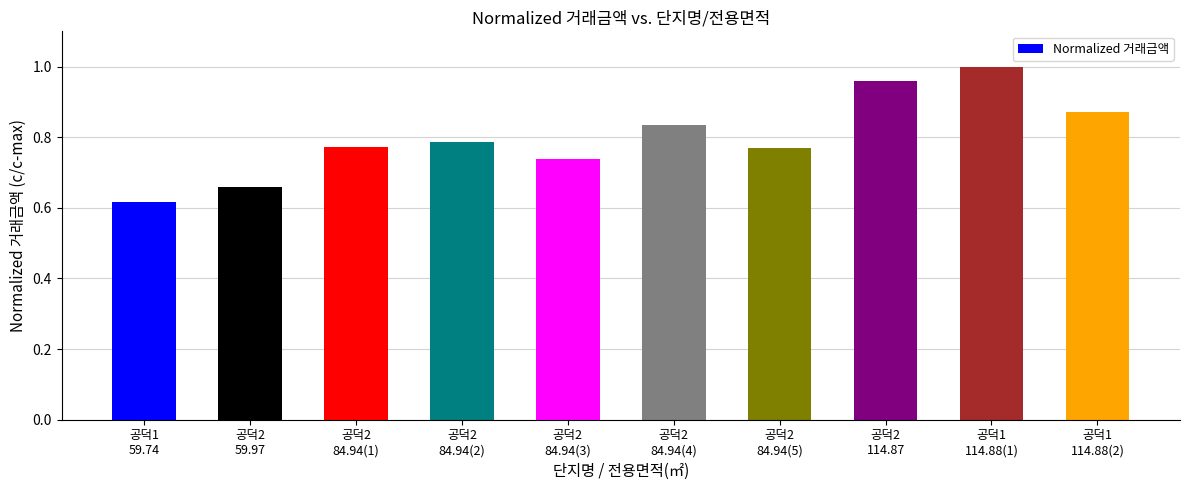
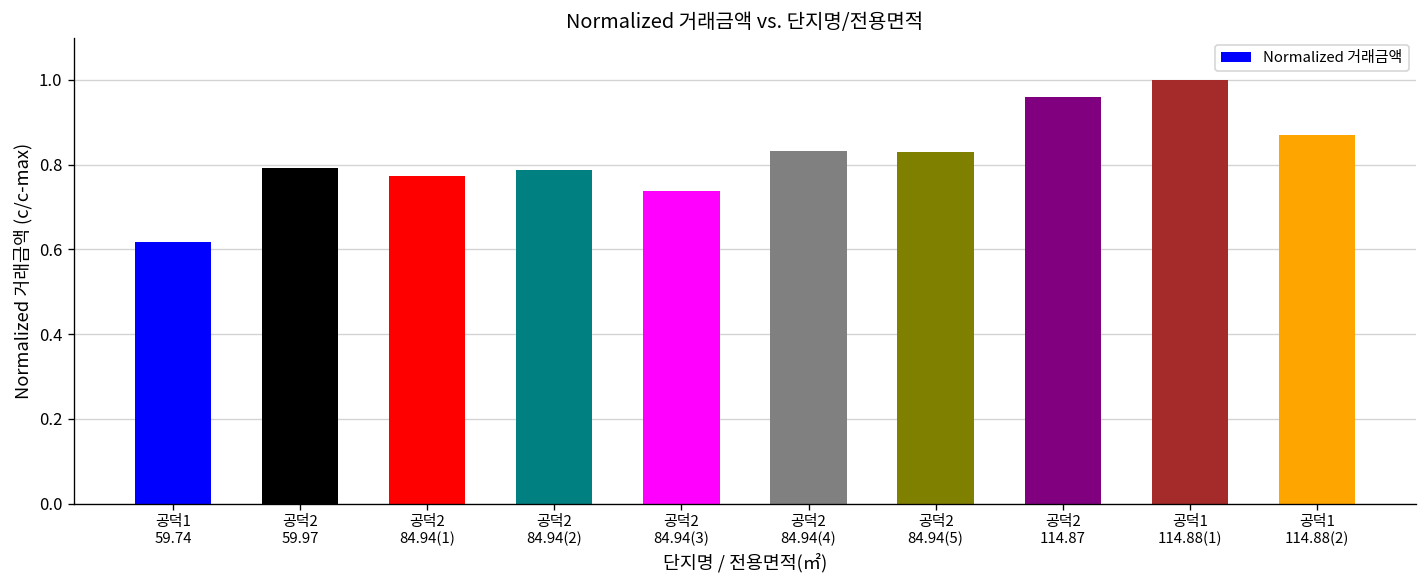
  {
    "공덕1 59.74": 0.62,
-   "공덕2 59.97": 0.66,
+   "공덕2 59.97": 0.79,
    "공덕2 84.94(1)": 0.77,
    "공덕2 84.94(2)": 0.79,
    "공덕2 84.94(3)": 0.74,
    "공덕2 84.94(4)": 0.83,
-   "공덕2 84.94(5)": 0.77,
+   "공덕2 84.94(5)": 0.83,
    "공덕2 114.87": 0.96,
    "공덕1 114.88(1)": 1.00,
    "공덕1 114.88(2)": 0.87
  }
